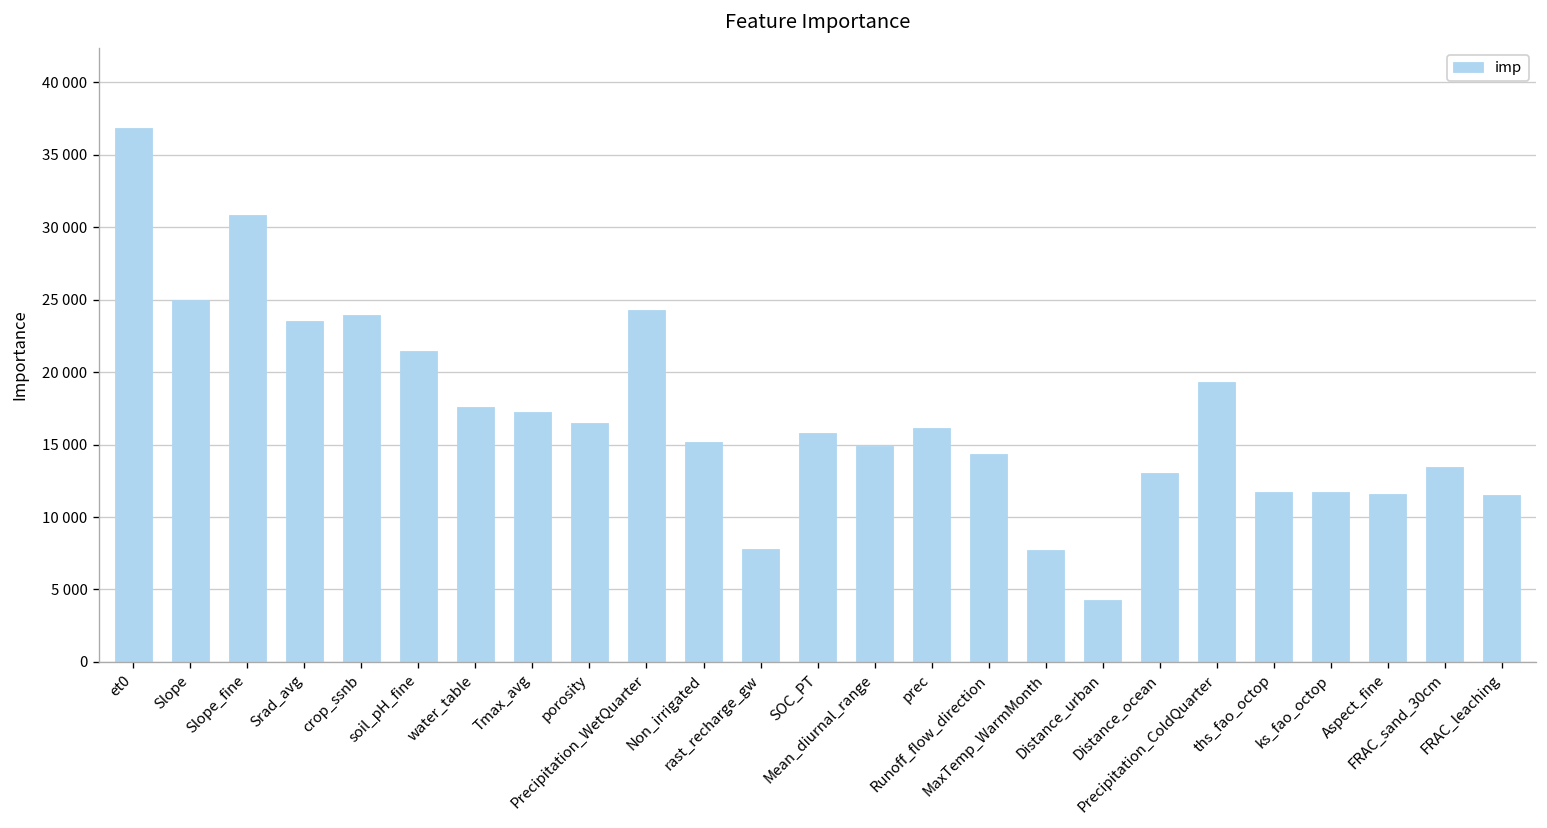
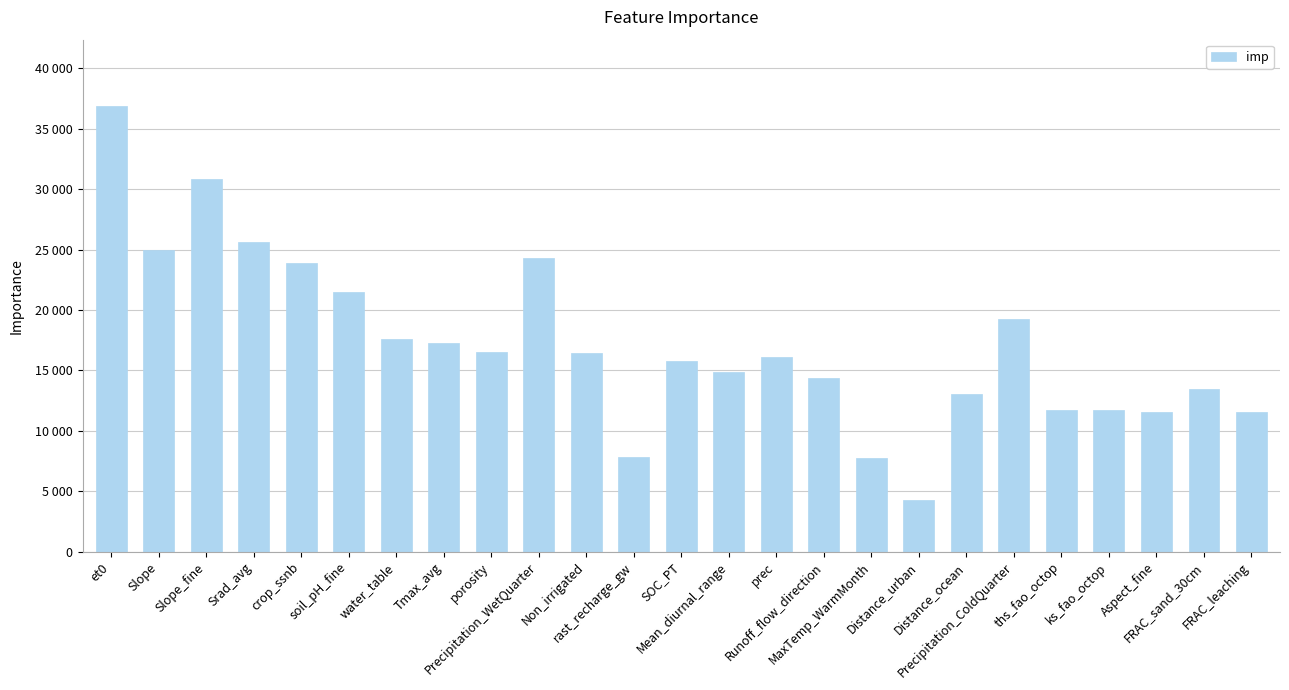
  {
    "et0": 36800,
    "Slope": 25000,
    "Slope_fine": 30800,
-   "Srad_avg": 23500,
+   "Srad_avg": 25600,
    "crop_ssnb": 23900,
    "soil_pH_fine": 21500,
    "water_table": 17600,
    "Tmax_avg": 17200,
    "porosity": 16500,
    "Precipitation_WetQuarter": 24300,
-   "Non_irrigated": 15200,
+   "Non_irrigated": 16400,
    "rast_recharge_gw": 7800,
    "SOC_PT": 15800,
    "Mean_diurnal_range": 14900,
    "prec": 16100,
    "Runoff_flow_direction": 14400,
    "MaxTemp_WarmMonth": 7700,
    "Distance_urban": 4300,
    "Distance_ocean": 13100,
    "Precipitation_ColdQuarter": 19300,
    "ths_fao_octop": 11700,
    "ks_fao_octop": 11700,
    "Aspect_fine": 11600,
    "FRAC_sand_30cm": 13500,
    "FRAC_leaching": 11500
  }
